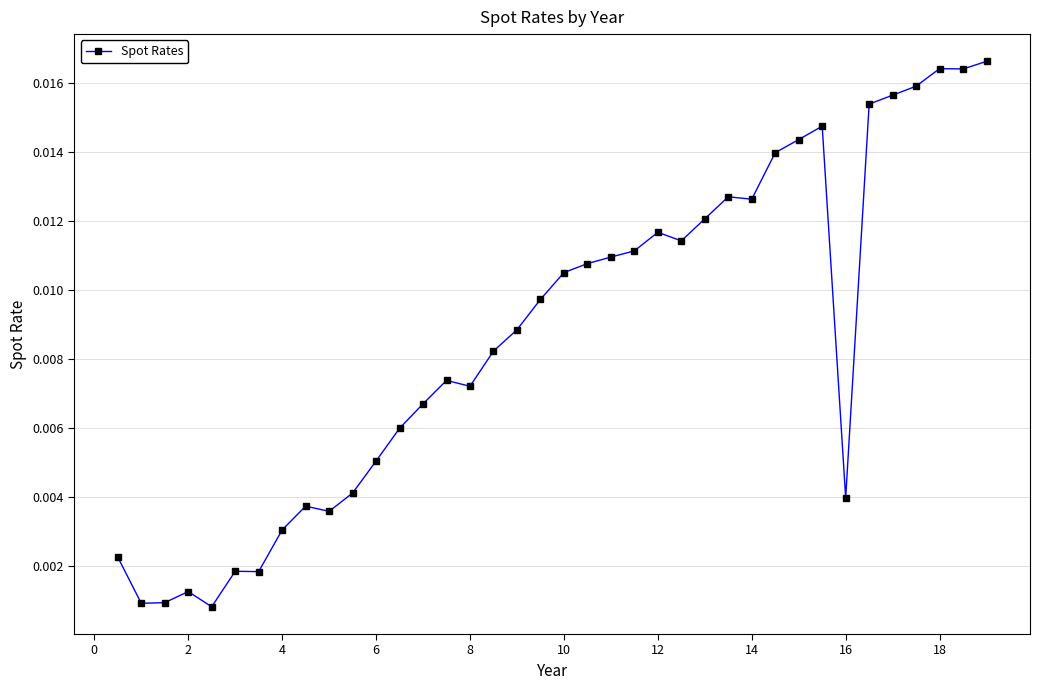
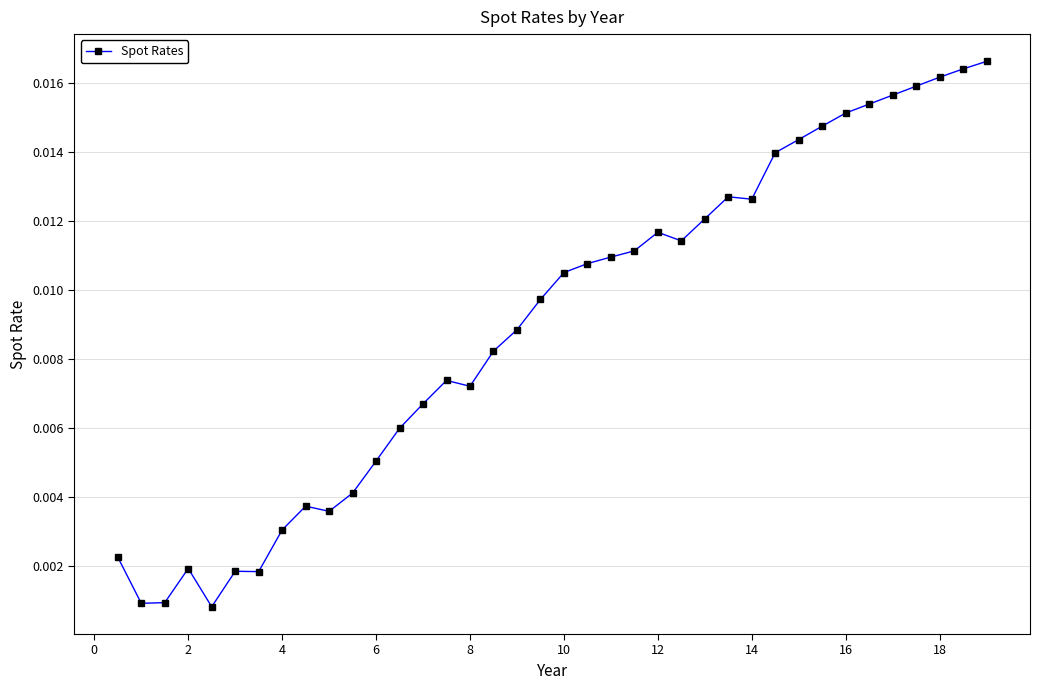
  {
-   "2": 0.0013,
+   "2": 0.0019,
    "4": 0.0030,
    "6": 0.0050,
    "8": 0.0072,
    "10": 0.0105,
    "12": 0.0117,
    "14": 0.0126,
-   "16": 0.0040,
-   "18": 0.0164
+   "16": 0.0151,
+   "18": 0.0162
  }
